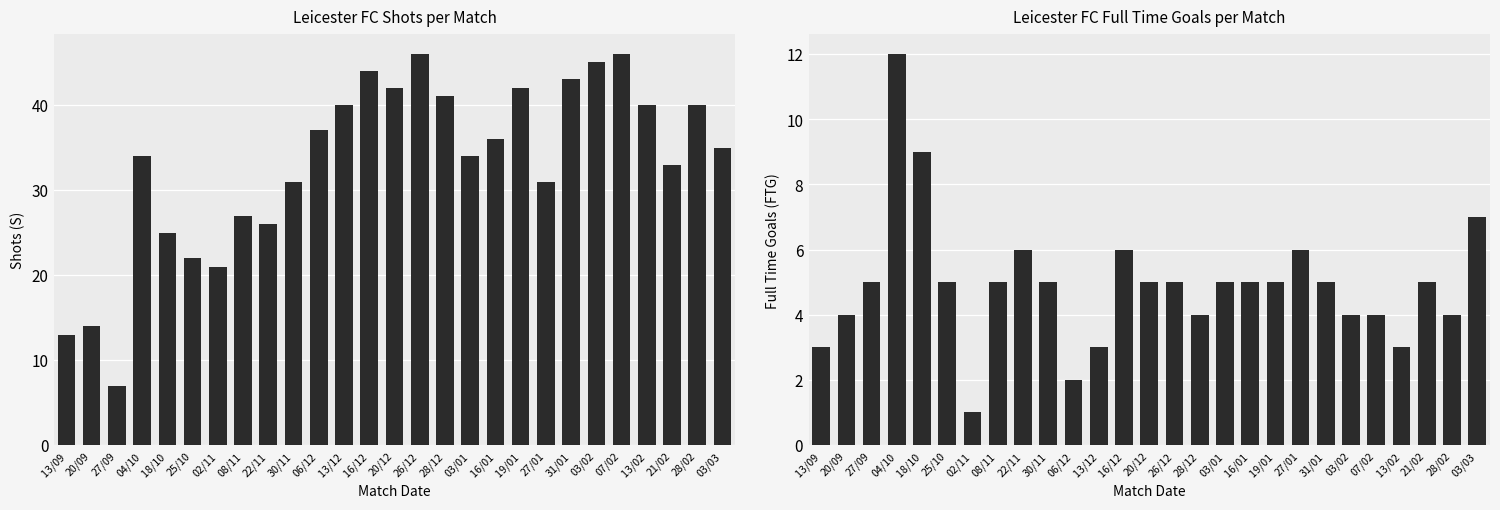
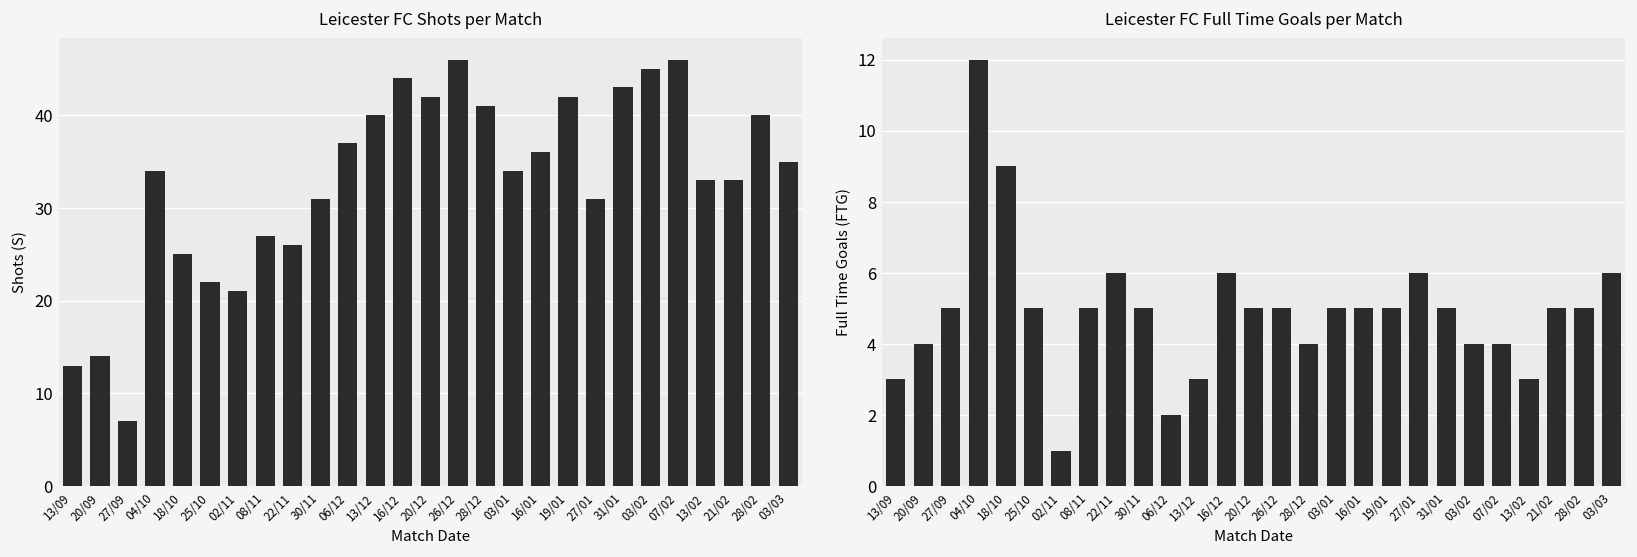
  {
    "Leicester FC Shots per Match": {
      "13/09": 13,
      "20/09": 14,
      "27/09": 7,
      "04/10": 34,
      "18/10": 25,
      "25/10": 22,
      "02/11": 21,
      "08/11": 27,
      "22/11": 26,
      "30/11": 31,
      "06/12": 37,
      "13/12": 40,
      "16/12": 44,
      "20/12": 42,
      "26/12": 46,
      "28/12": 41,
      "03/01": 34,
      "16/01": 36,
      "19/01": 42,
      "27/01": 31,
      "31/01": 43,
      "03/02": 45,
      "07/02": 46,
-     "13/02": 40,
+     "13/02": 33,
      "21/02": 33,
      "28/02": 40,
      "03/03": 35
    },
    "Leicester FC Full Time Goals per Match": {
      "13/09": 3,
      "20/09": 4,
      "27/09": 5,
      "04/10": 12,
      "18/10": 9,
      "25/10": 5,
      "02/11": 1,
      "08/11": 5,
      "22/11": 6,
      "30/11": 5,
      "06/12": 2,
      "13/12": 3,
      "16/12": 6,
      "20/12": 5,
      "26/12": 5,
      "28/12": 4,
      "03/01": 5,
      "16/01": 5,
      "19/01": 5,
      "27/01": 6,
      "31/01": 5,
      "03/02": 4,
      "07/02": 4,
      "13/02": 3,
      "21/02": 5,
-     "28/02": 4,
-     "03/03": 7
+     "28/02": 5,
+     "03/03": 6
    }
  }
